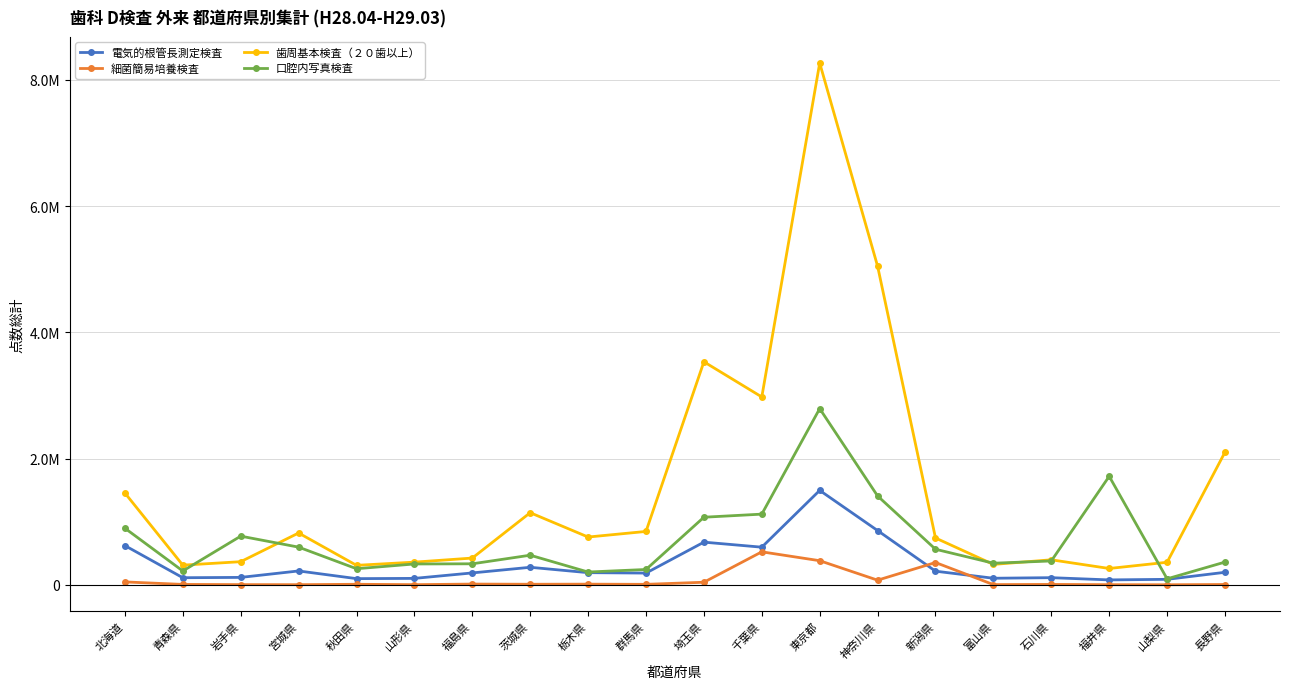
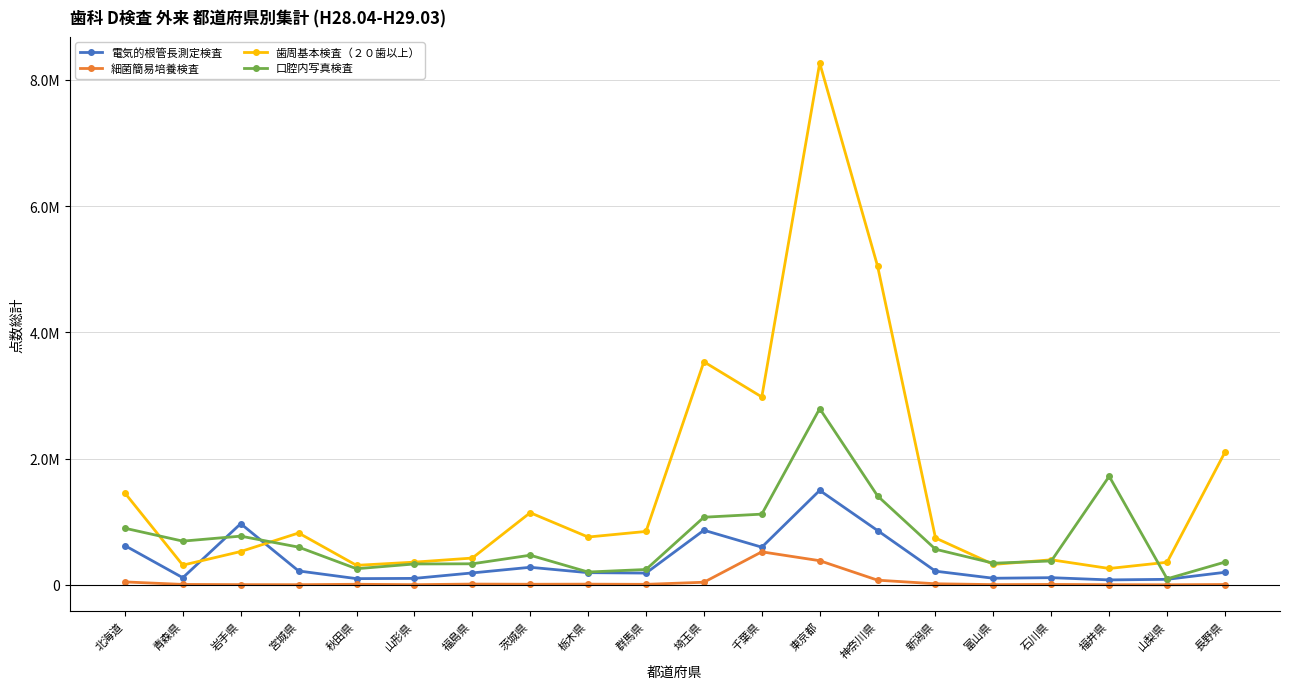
  {
    "電気的根管長測定検査": {
      "北海道": 600000,
      "青森県": 100000,
-     "岩手県": 100000,
+     "岩手県": 1000000,
      "宮城県": 200000,
      "秋田県": 100000,
      "山形県": 100000,
      "福島県": 200000,
      "茨城県": 300000,
      "群馬県": 200000,
-     "埼玉県": 700000,
+     "埼玉県": 900000,
      "千葉県": 600000,
      "東京都": 1500000,
      "神奈川県": 900000,
      "新潟県": 200000,
      "富山県": 100000,
      "石川県": 100000,
      "福井県": 100000,
      "長野県": 200000
    },
    "細菌簡易培養検査": {
      "北海道": 0,
      "青森県": 0,
      "岩手県": 0,
      "宮城県": 0,
      "秋田県": 0,
      "山形県": 0,
      "福島県": 0,
      "茨城県": 0,
      "栃木県": 0,
      "群馬県": 0,
      "埼玉県": 0,
      "千葉県": 500000,
      "東京都": 400000,
      "神奈川県": 100000,
-     "新潟県": 400000,
+     "新潟県": 0,
      "富山県": 0,
      "石川県": 0,
      "福井県": 0,
      "山梨県": 0,
      "長野県": 0
    },
    "歯周基本検査（２０歯以上）": {
      "北海道": 1500000,
      "青森県": 300000,
-     "岩手県": 400000,
+     "岩手県": 500000,
      "宮城県": 800000,
      "秋田県": 300000,
      "福島県": 400000,
      "茨城県": 1100000,
      "栃木県": 800000,
      "群馬県": 800000,
      "埼玉県": 3500000,
      "千葉県": 3000000,
      "東京都": 8300000,
      "神奈川県": 5000000,
      "新潟県": 700000,
      "福井県": 300000,
      "山梨県": 400000,
      "長野県": 2100000
    },
    "口腔内写真検査": {
      "北海道": 900000,
-     "青森県": 200000,
+     "青森県": 700000,
      "岩手県": 800000,
      "宮城県": 600000,
      "秋田県": 300000,
      "福島県": 300000,
      "茨城県": 500000,
      "群馬県": 200000,
      "埼玉県": 1100000,
      "千葉県": 1100000,
      "東京都": 2800000,
      "神奈川県": 1400000,
      "新潟県": 600000,
      "福井県": 1700000,
      "長野県": 400000
    }
  }
